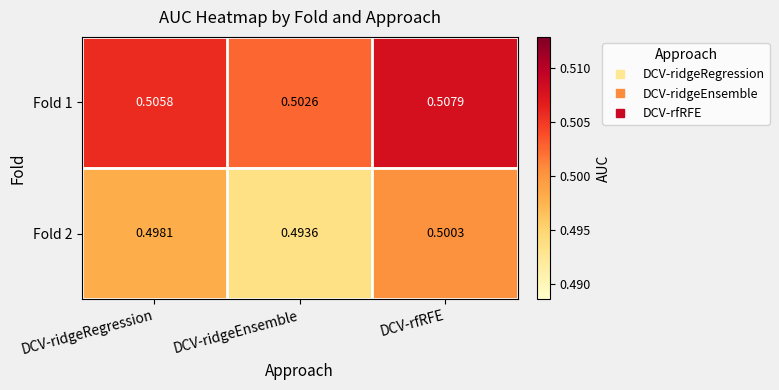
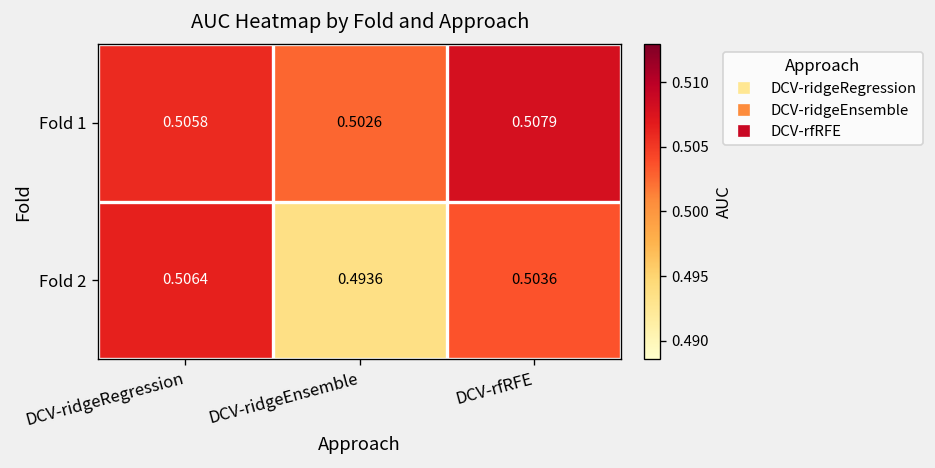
  {
    "Fold 1": {
      "DCV-ridgeRegression": 0.5058,
      "DCV-ridgeEnsemble": 0.5026,
      "DCV-rfRFE": 0.5079
    },
    "Fold 2": {
-     "DCV-ridgeRegression": 0.4981,
+     "DCV-ridgeRegression": 0.5064,
      "DCV-ridgeEnsemble": 0.4936,
-     "DCV-rfRFE": 0.5003
+     "DCV-rfRFE": 0.5036
    }
  }
